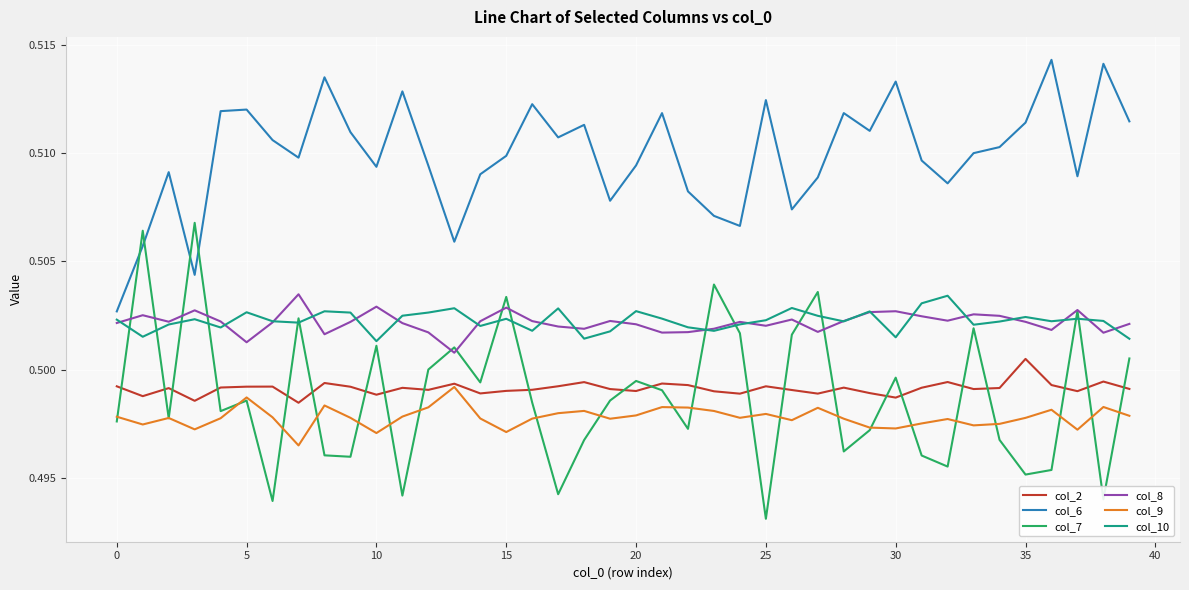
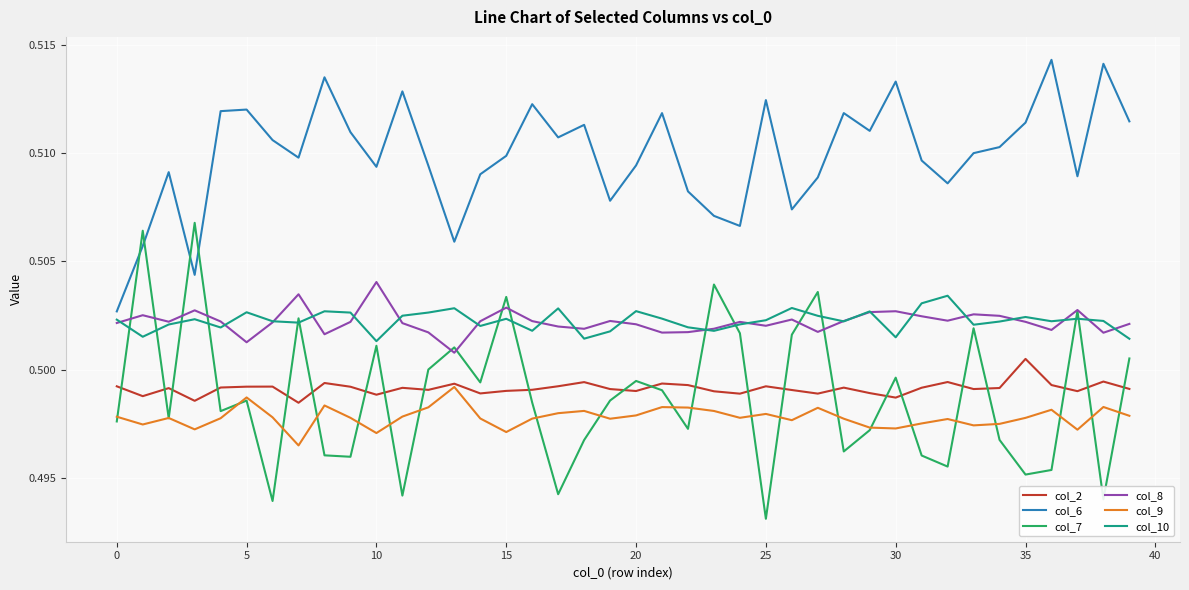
  {
    "col_2": {
      "0": 0.4992,
      "5": 0.4992,
      "10": 0.4989,
      "15": 0.4990,
      "20": 0.4990,
      "25": 0.4992,
      "30": 0.4987,
      "35": 0.5005
    },
    "col_6": {
      "0": 0.5027,
      "5": 0.5120,
      "10": 0.5094,
      "15": 0.5099,
      "20": 0.5094,
      "25": 0.5124,
      "30": 0.5133,
      "35": 0.5114
    },
    "col_8": {
      "0": 0.5022,
      "5": 0.5013,
-     "10": 0.5029,
+     "10": 0.5041,
      "15": 0.5029,
      "20": 0.5021,
      "25": 0.5020,
      "30": 0.5027,
      "35": 0.5022
    },
    "col_9": {
      "0": 0.4978,
      "5": 0.4987,
      "10": 0.4971,
      "15": 0.4971,
      "20": 0.4979,
      "25": 0.4980,
      "30": 0.4973,
      "35": 0.4978
    }
  }
